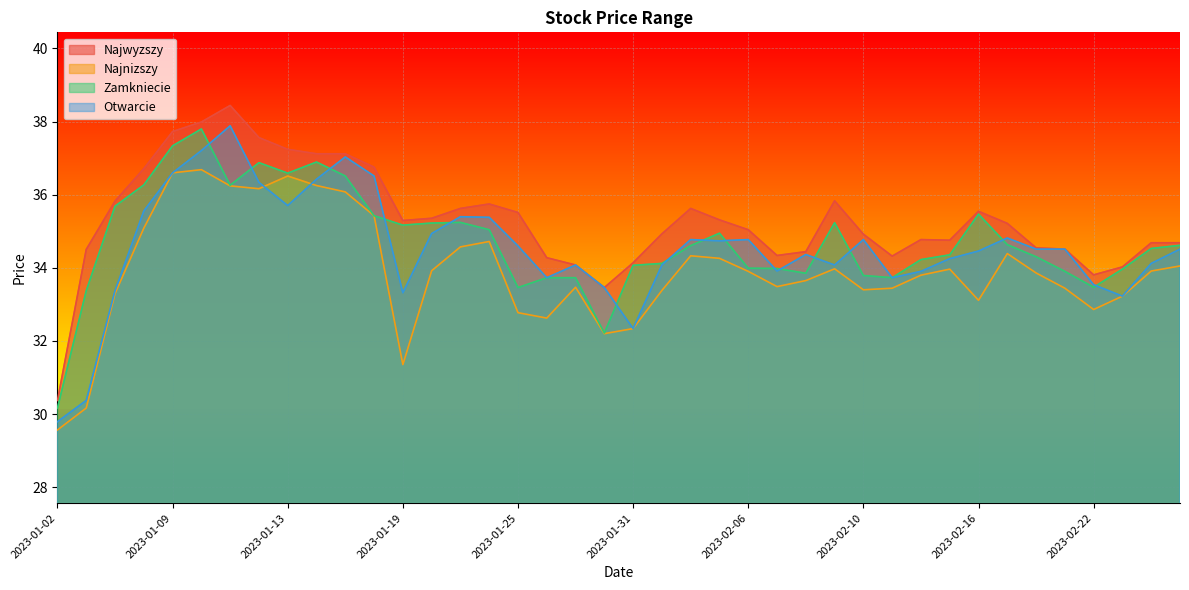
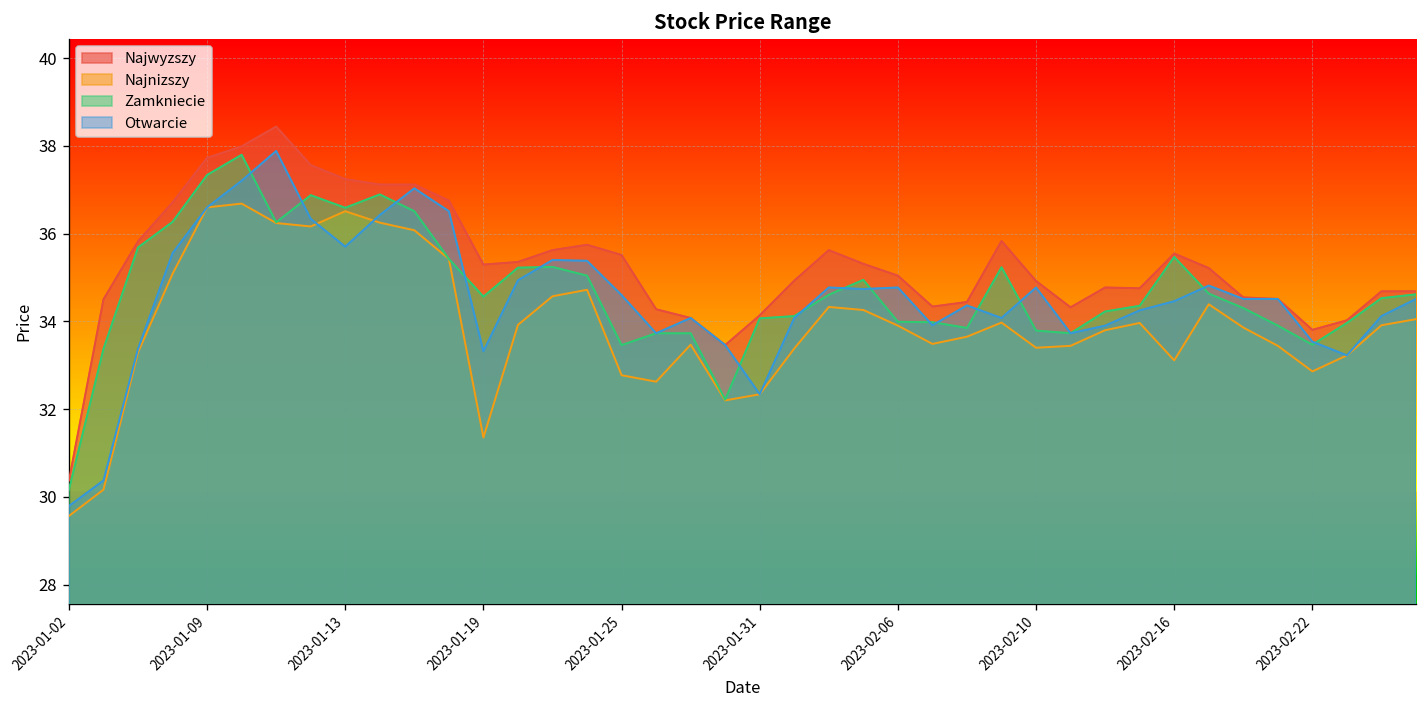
  {
    "Najwyzszy": {
      "2023-01-02": 30.4,
      "2023-01-09": 37.7,
      "2023-01-13": 37.2,
      "2023-01-19": 35.3,
      "2023-01-25": 35.5,
      "2023-02-06": 35.0,
      "2023-02-10": 34.9,
      "2023-02-16": 35.5,
      "2023-02-22": 33.8
    },
    "Najnizszy": {
      "2023-01-02": 29.6,
      "2023-01-13": 36.5,
      "2023-01-19": 31.4,
      "2023-01-25": 32.8,
      "2023-02-06": 33.9,
      "2023-02-10": 33.4,
      "2023-02-16": 33.1,
      "2023-02-22": 32.9
    },
    "Zamkniecie": {
      "2023-01-02": 30.2,
      "2023-01-09": 37.3,
      "2023-01-13": 36.6,
-     "2023-01-19": 35.2,
+     "2023-01-19": 34.6,
      "2023-01-25": 33.5,
      "2023-02-06": 34.0,
      "2023-02-10": 33.8,
      "2023-02-16": 35.5,
      "2023-02-22": 33.5
    },
    "Otwarcie": {
      "2023-01-02": 29.8,
      "2023-01-13": 35.7,
      "2023-01-19": 33.3,
      "2023-01-25": 34.6,
      "2023-02-06": 34.8,
      "2023-02-10": 34.8,
      "2023-02-16": 34.5,
      "2023-02-22": 33.5
    }
  }
